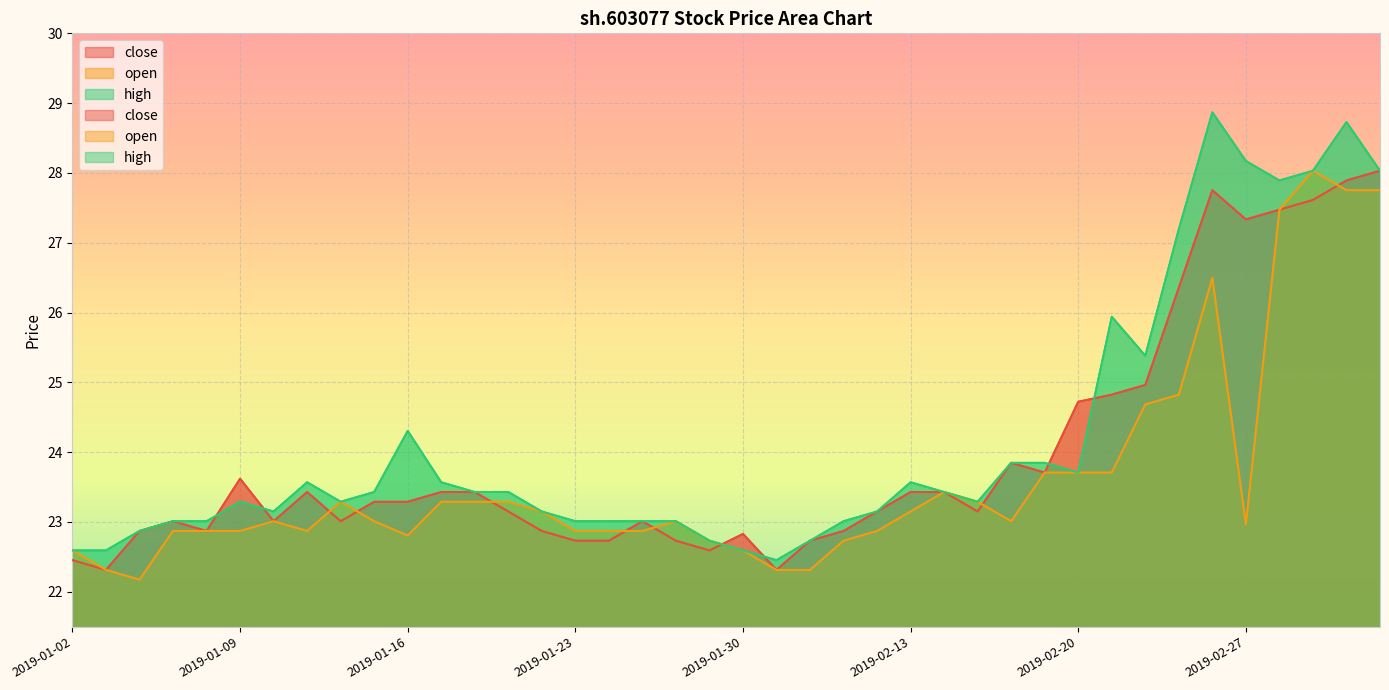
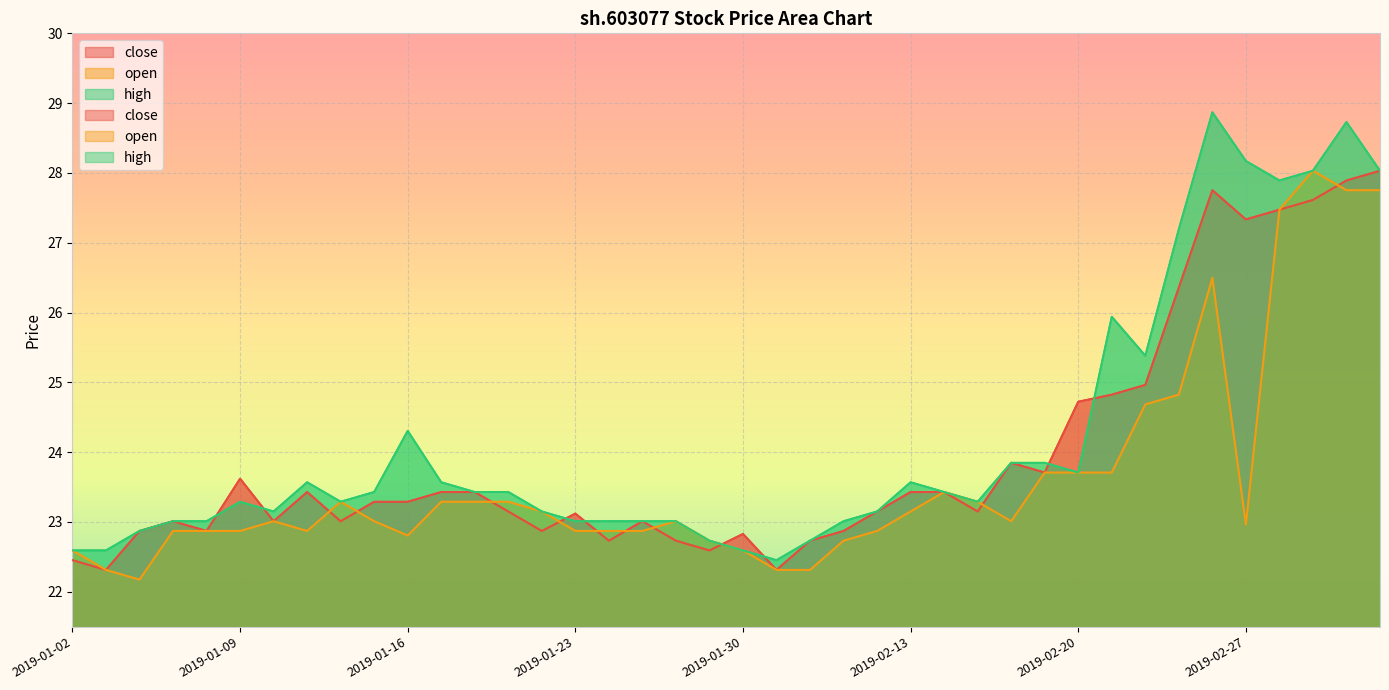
  {
    "close": {
      "2019-01-02": 22.5,
      "2019-01-09": 23.6,
      "2019-01-16": 23.3,
-     "2019-01-23": 22.7,
+     "2019-01-23": 23.1,
      "2019-01-30": 22.8,
      "2019-02-13": 23.4,
      "2019-02-20": 24.7,
      "2019-02-27": 27.3
    },
    "open": {
      "2019-01-09": 22.9,
      "2019-01-16": 22.8,
      "2019-01-23": 22.9,
      "2019-02-13": 23.2,
      "2019-02-27": 23.0
    },
    "high": {
      "2019-01-09": 23.3,
      "2019-01-16": 24.3,
      "2019-01-23": 23.0,
      "2019-02-13": 23.6,
      "2019-02-27": 28.2
    }
  }
